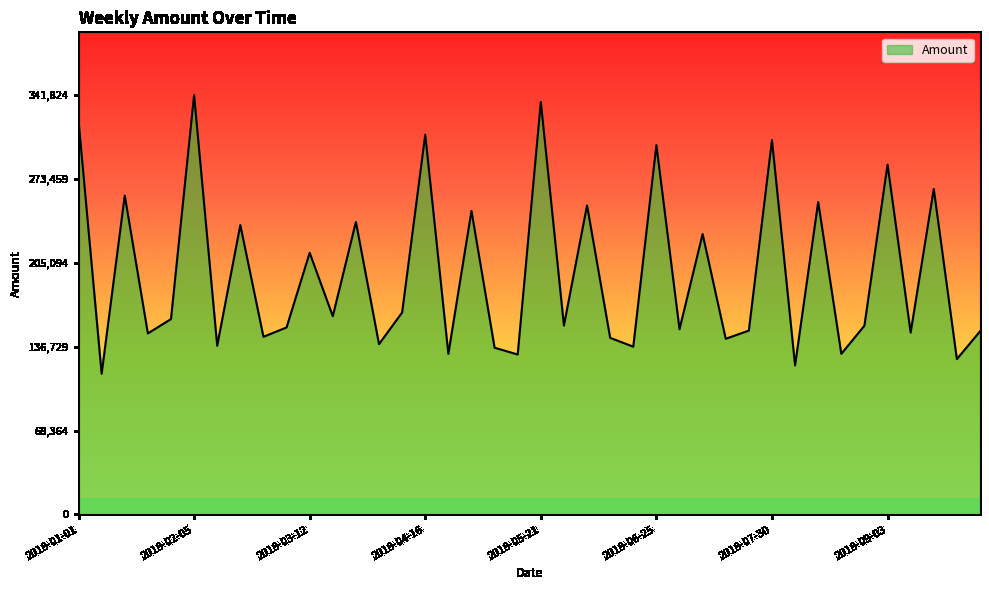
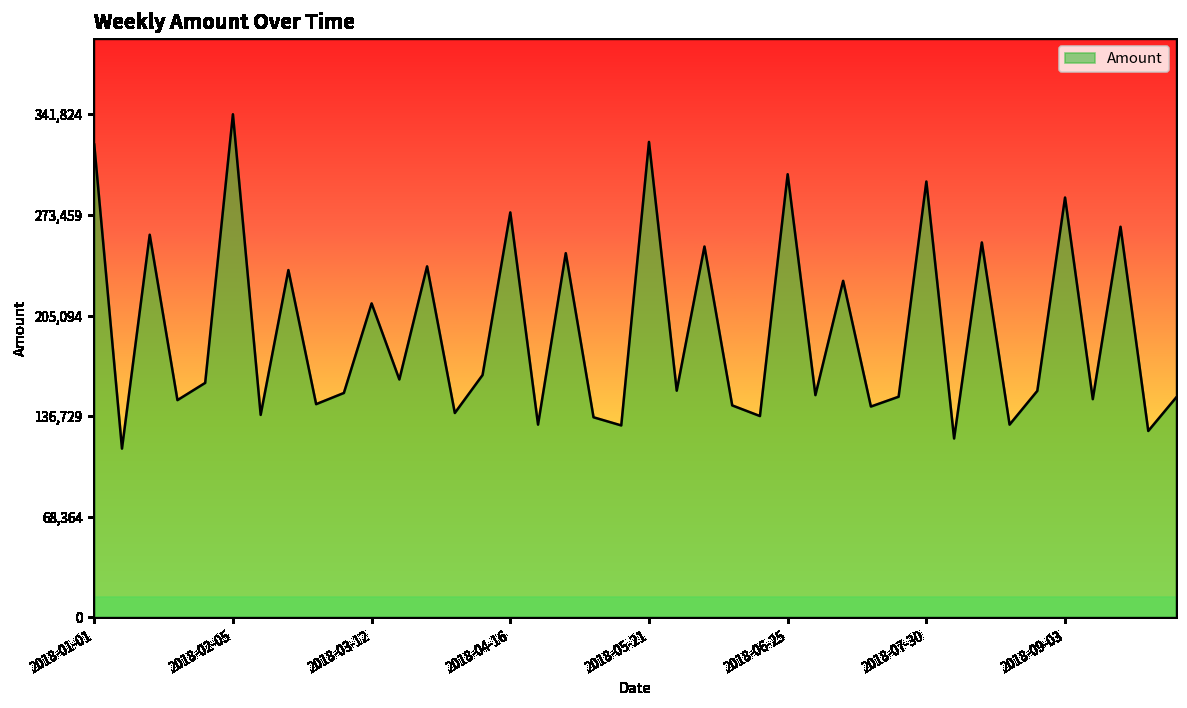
  {
    "2018-01-01": "321,000",
    "2018-02-05": "342,000",
    "2018-03-12": "213,000",
-   "2018-04-16": "310,000",
-   "2018-05-21": "336,000",
+   "2018-04-16": "275,000",
+   "2018-05-21": "323,000",
    "2018-06-25": "301,000",
-   "2018-07-30": "305,000",
+   "2018-07-30": "296,000",
    "2018-09-03": "285,000"
  }
